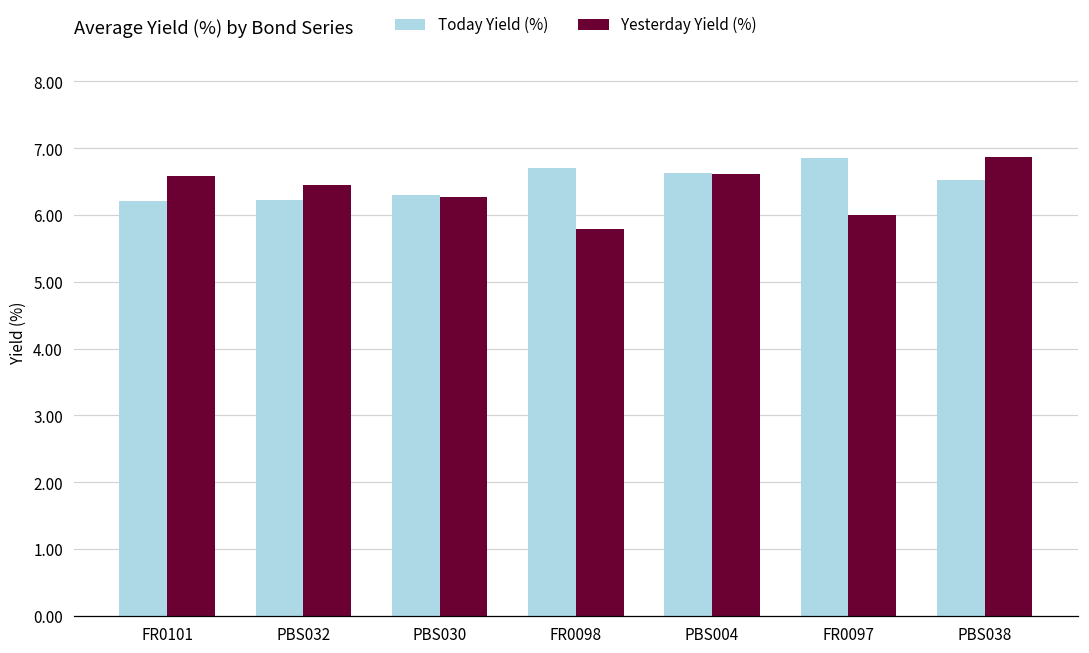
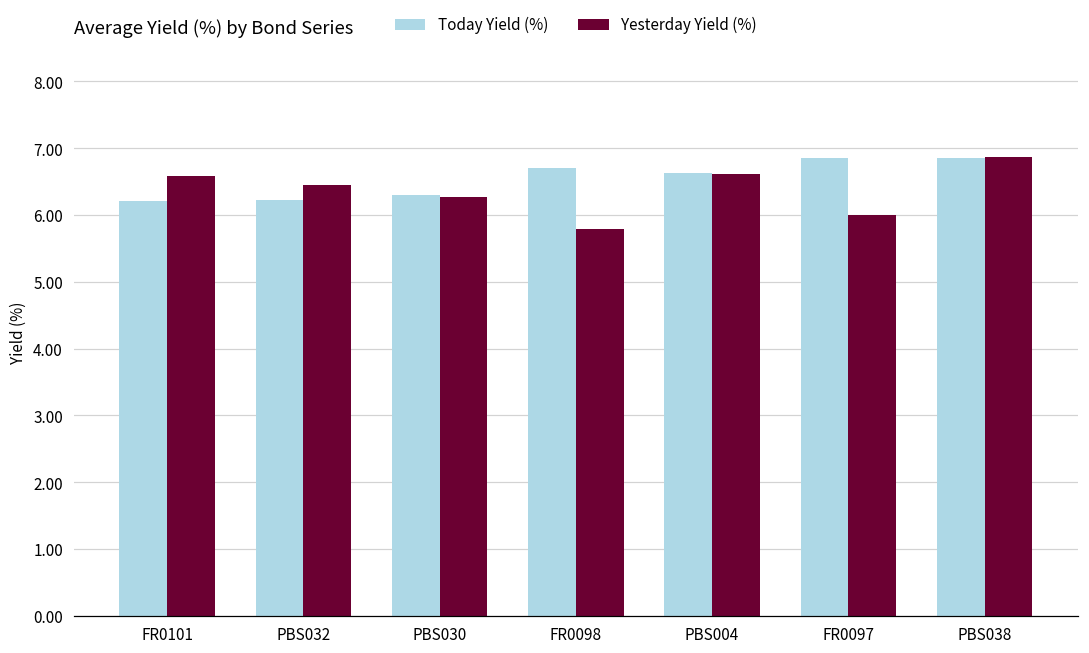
  {
    "Today Yield (%)": {
      "FR0101": 6.2,
      "PBS032": 6.2,
      "PBS030": 6.3,
      "FR0098": 6.7,
      "PBS004": 6.6,
      "FR0097": 6.9,
-     "PBS038": 6.5
+     "PBS038": 6.8
    },
    "Yesterday Yield (%)": {
      "FR0101": 6.6,
      "PBS032": 6.5,
      "PBS030": 6.3,
      "FR0098": 5.8,
      "PBS004": 6.6,
      "FR0097": 6.0,
      "PBS038": 6.9
    }
  }
